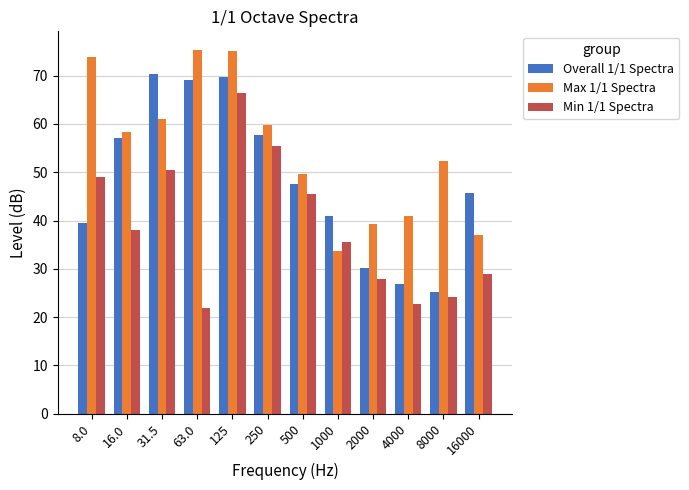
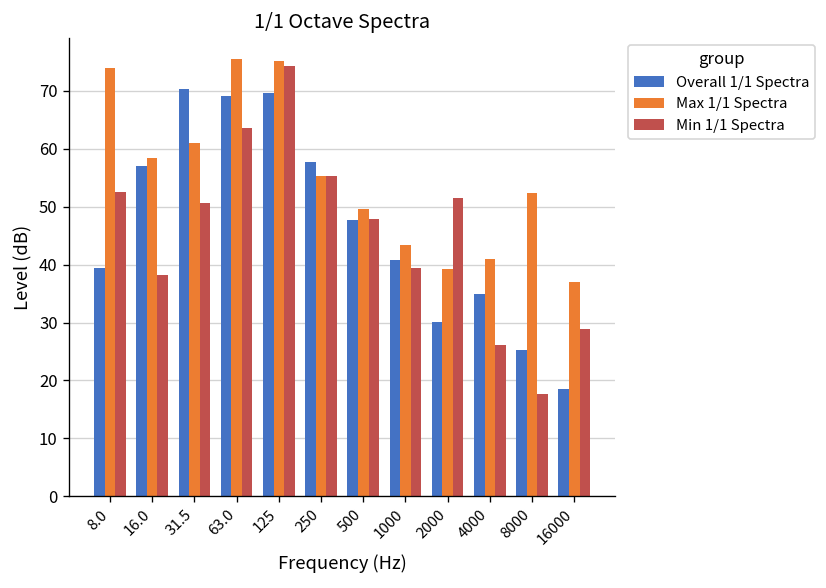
  {
    "Overall 1/1 Spectra": {
      "8.0": 39,
      "16.0": 57,
      "31.5": 70,
      "63.0": 69,
      "125": 70,
      "250": 58,
      "500": 48,
      "1000": 41,
      "2000": 30,
-     "4000": 27,
+     "4000": 35,
      "8000": 25,
-     "16000": 46
+     "16000": 19
    },
    "Max 1/1 Spectra": {
      "8.0": 74,
      "16.0": 58,
      "31.5": 61,
      "63.0": 75,
      "125": 75,
-     "250": 60,
+     "250": 55,
      "500": 50,
-     "1000": 34,
+     "1000": 43,
      "2000": 39,
      "4000": 41,
      "8000": 52,
      "16000": 37
    },
    "Min 1/1 Spectra": {
-     "8.0": 49,
+     "8.0": 52,
      "16.0": 38,
      "31.5": 51,
-     "63.0": 22,
-     "125": 66,
+     "63.0": 64,
+     "125": 74,
      "250": 55,
-     "500": 45,
-     "1000": 36,
-     "2000": 28,
-     "4000": 23,
-     "8000": 24,
+     "500": 48,
+     "1000": 39,
+     "2000": 52,
+     "4000": 26,
+     "8000": 18,
      "16000": 29
    }
  }
